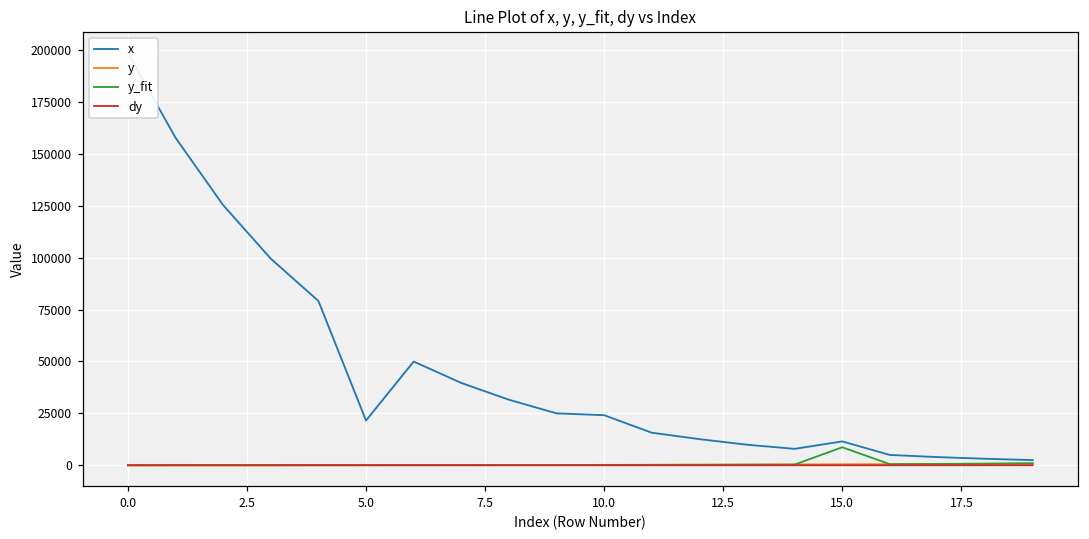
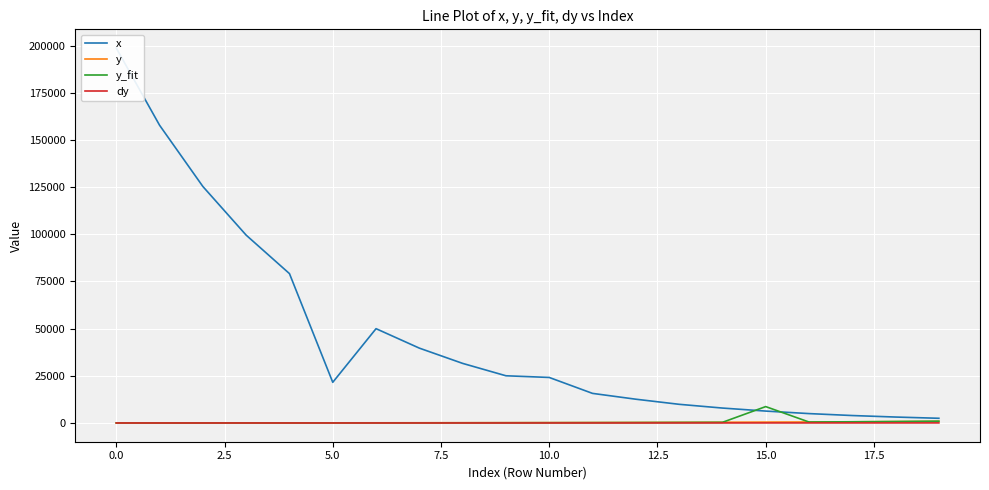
  {
    "x": {
      "5.0": 22000,
      "10.0": 24000,
-     "15.0": 11000
+     "15.0": 6000
    },
    "y_fit": {
      "15.0": 9000
    }
  }
